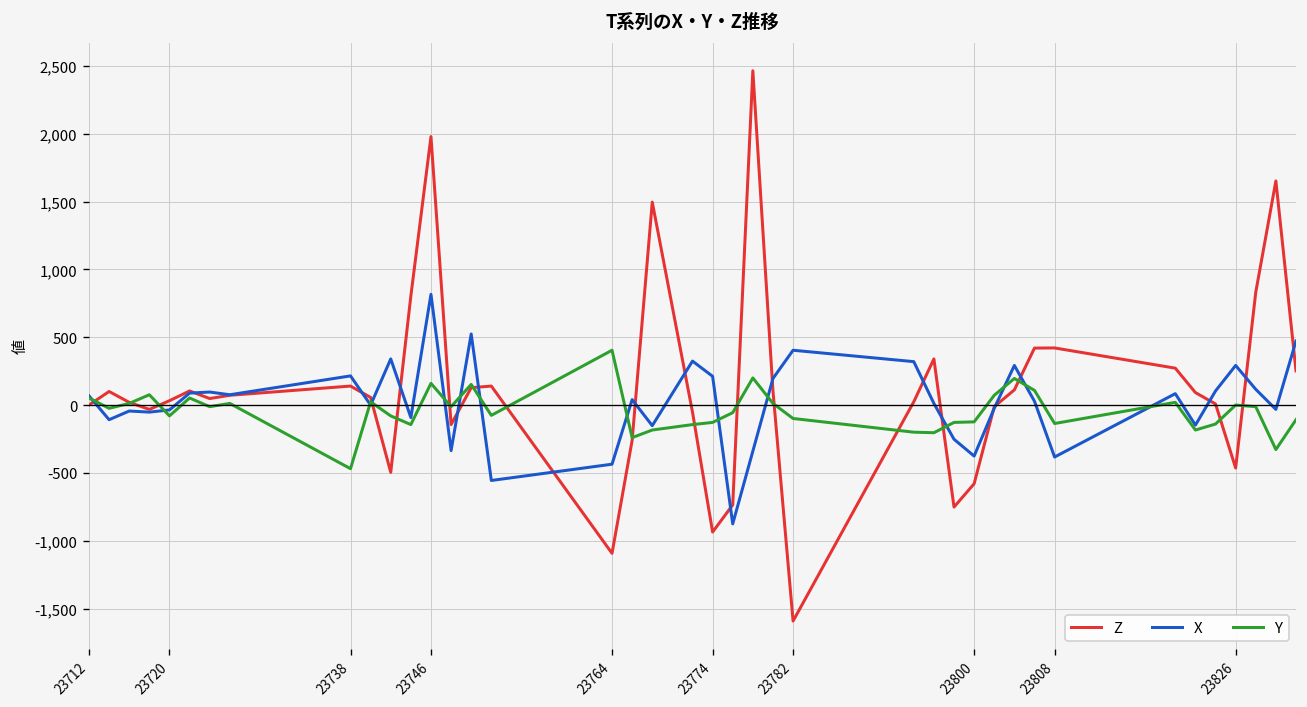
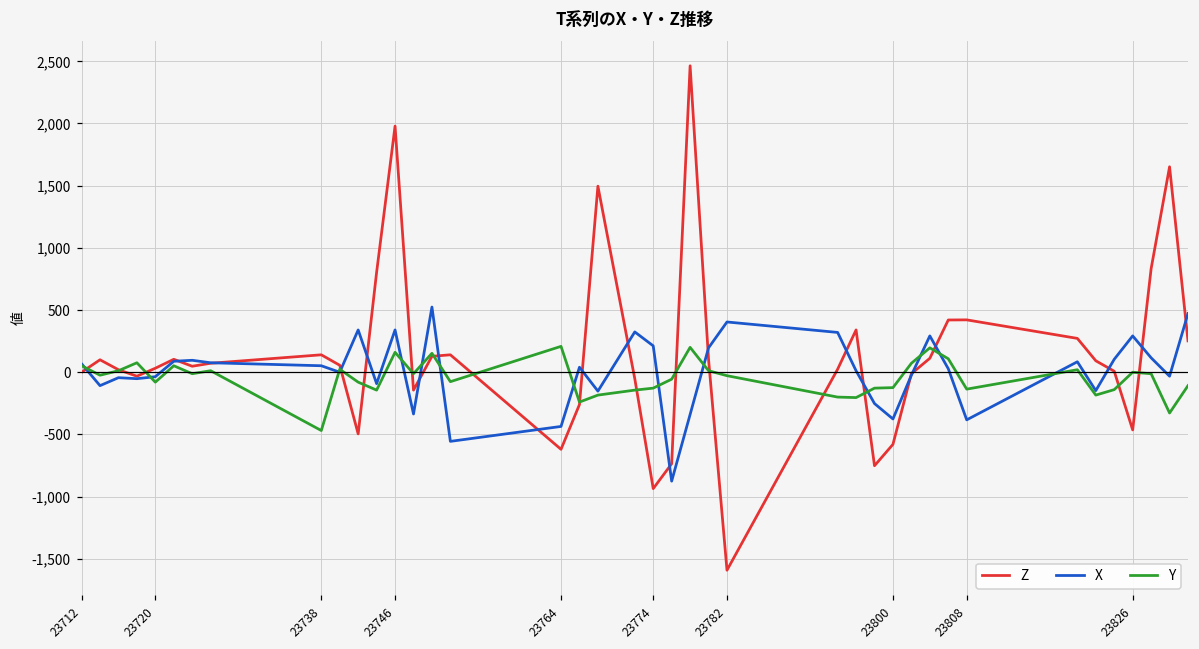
  {
    "Z": {
      "23712": "0",
      "23720": "30",
      "23738": "140",
      "23746": "1,980",
-     "23764": "-1,090",
+     "23764": "-620",
      "23774": "-940",
      "23782": "-1,590",
      "23800": "-580",
      "23808": "420",
      "23826": "-460"
    },
    "X": {
      "23720": "-40",
-     "23738": "220",
-     "23746": "820",
+     "23738": "50",
+     "23746": "340",
      "23764": "-440",
      "23774": "210",
      "23782": "400",
      "23800": "-380",
      "23808": "-380",
      "23826": "290"
    },
    "Y": {
      "23720": "-80",
      "23738": "-470",
      "23746": "160",
-     "23764": "400",
+     "23764": "210",
      "23774": "-130",
-     "23782": "-100",
+     "23782": "-30",
      "23800": "-120",
      "23808": "-140",
      "23826": "0"
    }
  }
